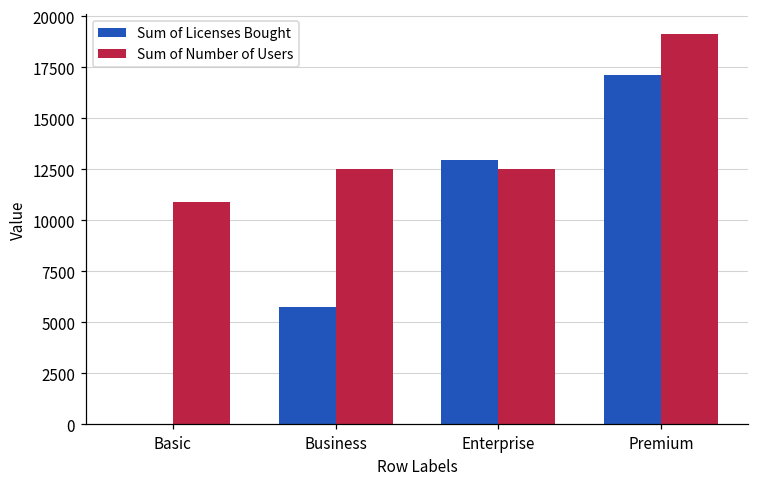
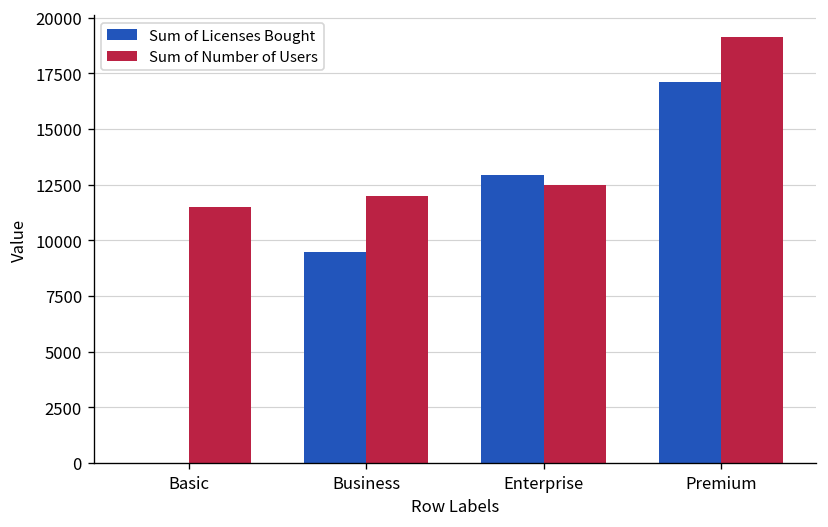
  {
    "Sum of Licenses Bought": {
      "Basic": 0,
-     "Business": 5700,
+     "Business": 9500,
      "Enterprise": 12900,
      "Premium": 17100
    },
    "Sum of Number of Users": {
-     "Basic": 10900,
-     "Business": 12500,
+     "Basic": 11500,
+     "Business": 12000,
      "Enterprise": 12500,
      "Premium": 19200
    }
  }
